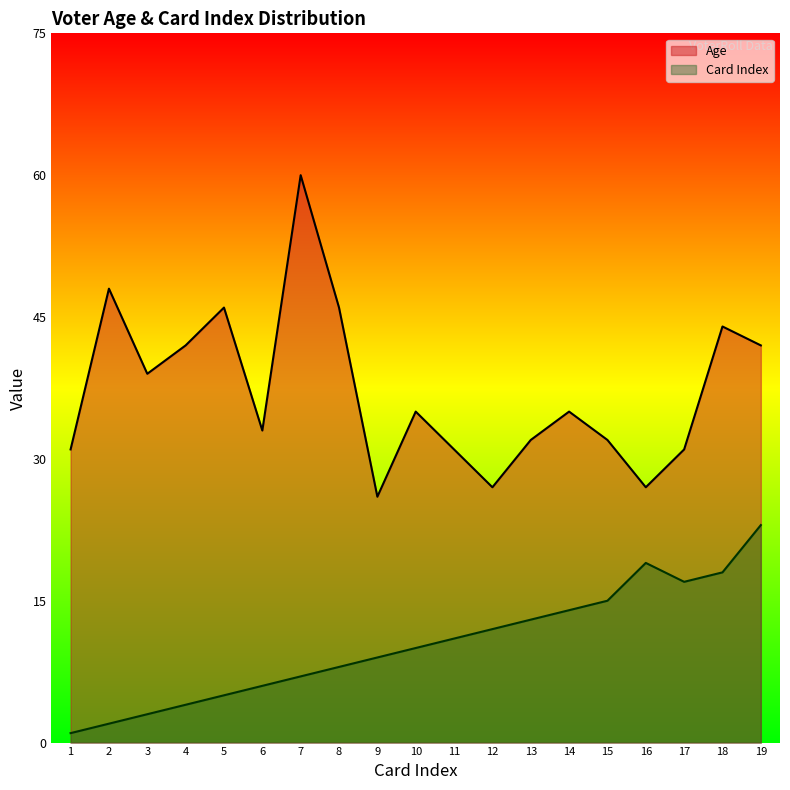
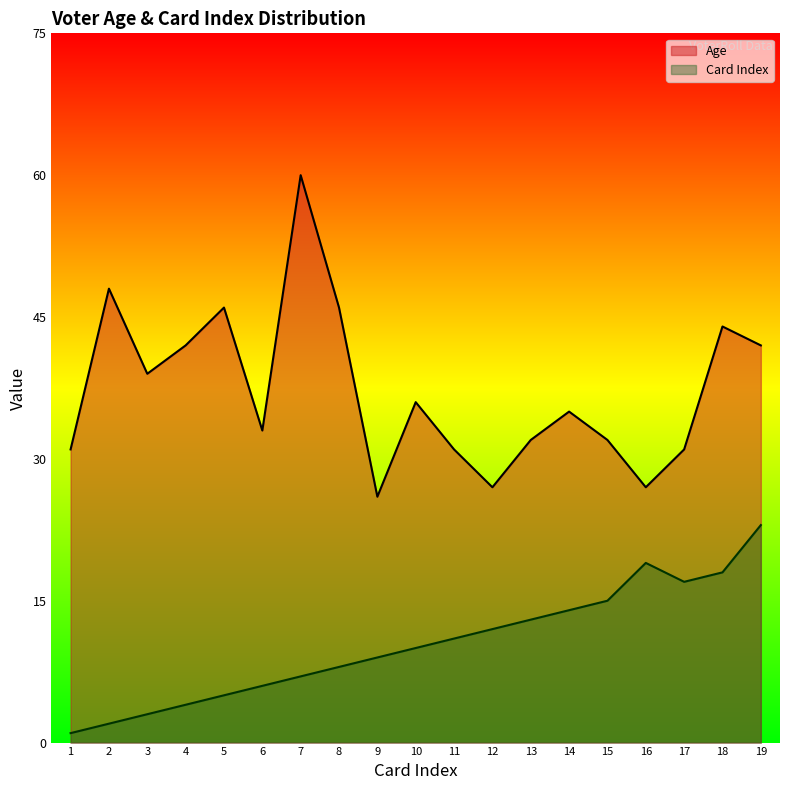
  {
    "Age": {
      "1": 31,
      "2": 48,
      "3": 39,
      "4": 42,
      "5": 46,
      "6": 33,
      "7": 60,
      "8": 46,
      "9": 26,
-     "10": 35,
+     "10": 36,
      "11": 31,
      "12": 27,
      "13": 32,
      "14": 35,
      "15": 32,
      "16": 27,
      "17": 31,
      "18": 44,
      "19": 42
    },
    "Card Index": {
      "1": 1,
      "2": 2,
      "3": 3,
      "4": 4,
      "5": 5,
      "6": 6,
      "7": 7,
      "8": 8,
      "9": 9,
      "10": 10,
      "11": 11,
      "12": 12,
      "13": 13,
      "14": 14,
      "15": 15,
      "16": 19,
      "17": 17,
      "18": 18,
      "19": 23
    }
  }
